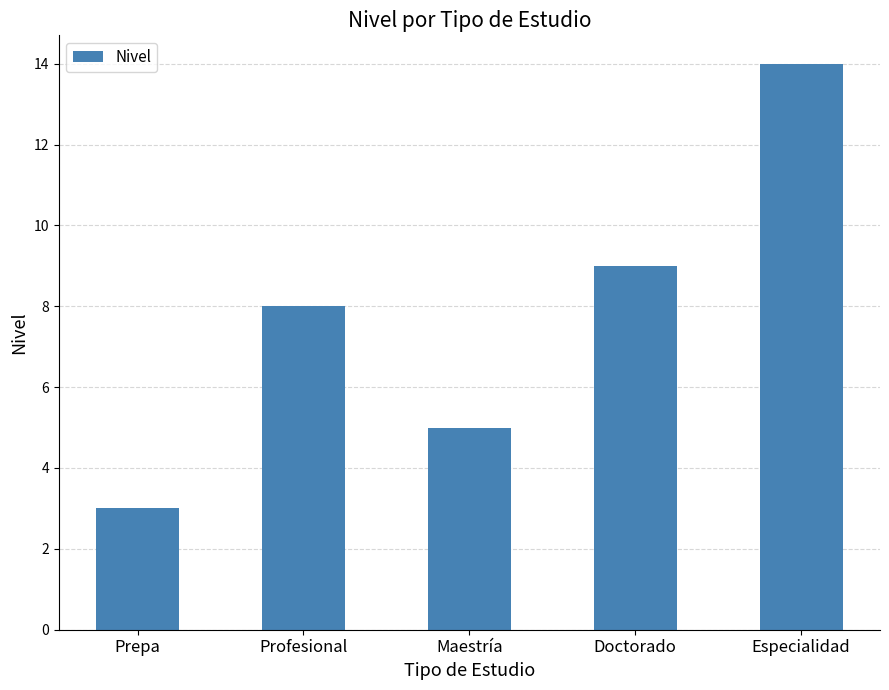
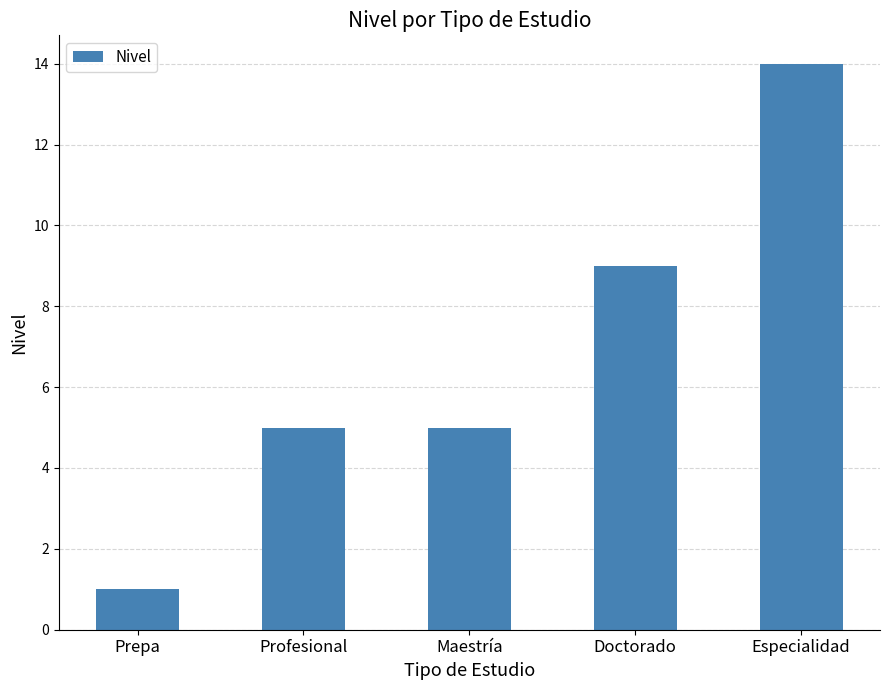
  {
-   "Prepa": 3,
-   "Profesional": 8,
+   "Prepa": 1,
+   "Profesional": 5,
    "Maestría": 5,
    "Doctorado": 9,
    "Especialidad": 14
  }
